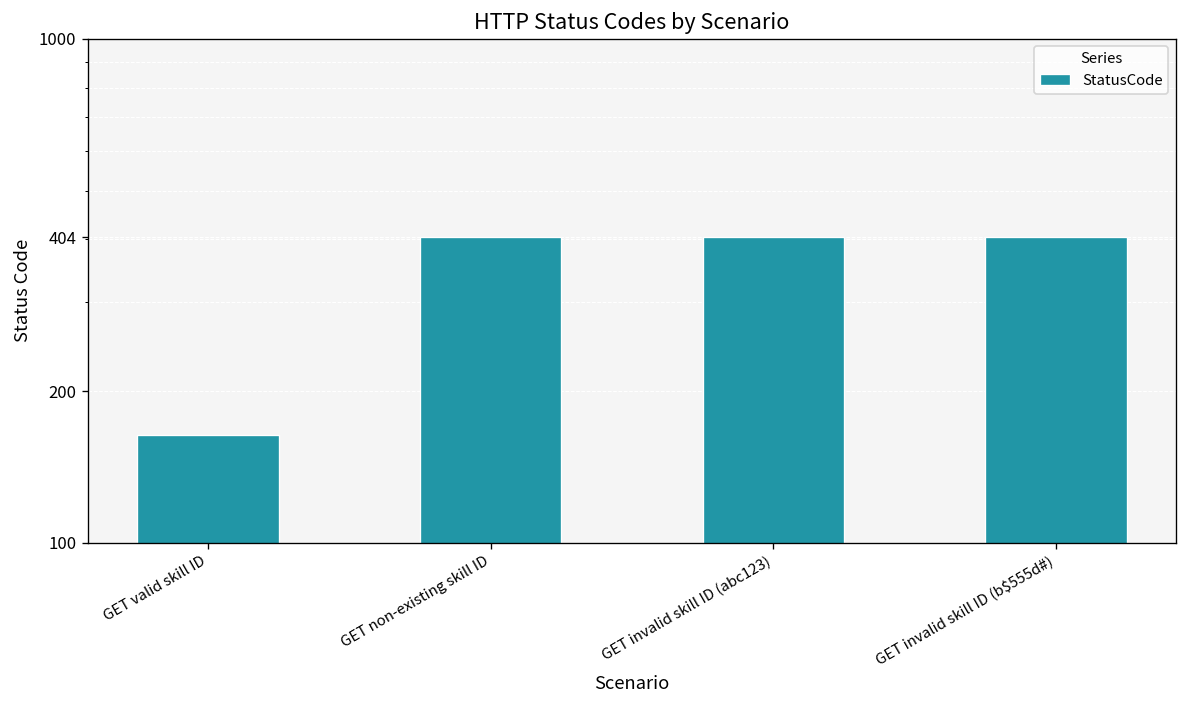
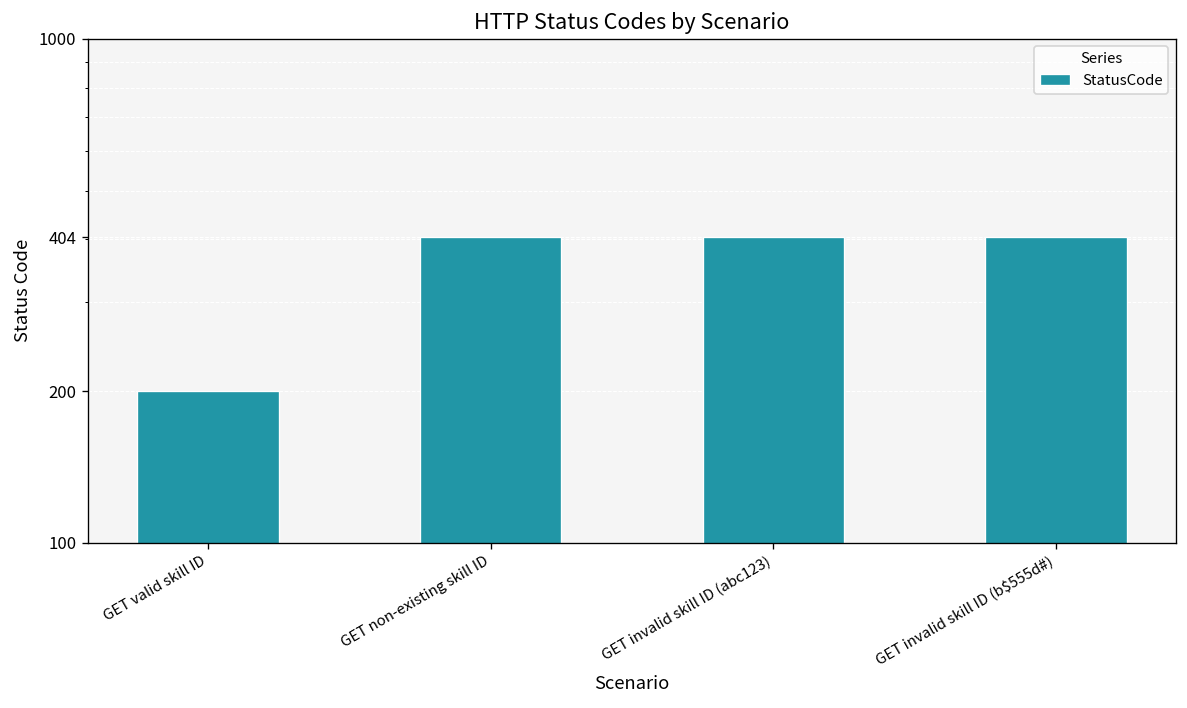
  {
-   "GET valid skill ID": 164,
+   "GET valid skill ID": 200,
    "GET non-existing skill ID": 400,
    "GET invalid skill ID (abc123)": 400,
    "GET invalid skill ID (b$555d#)": 400
  }
